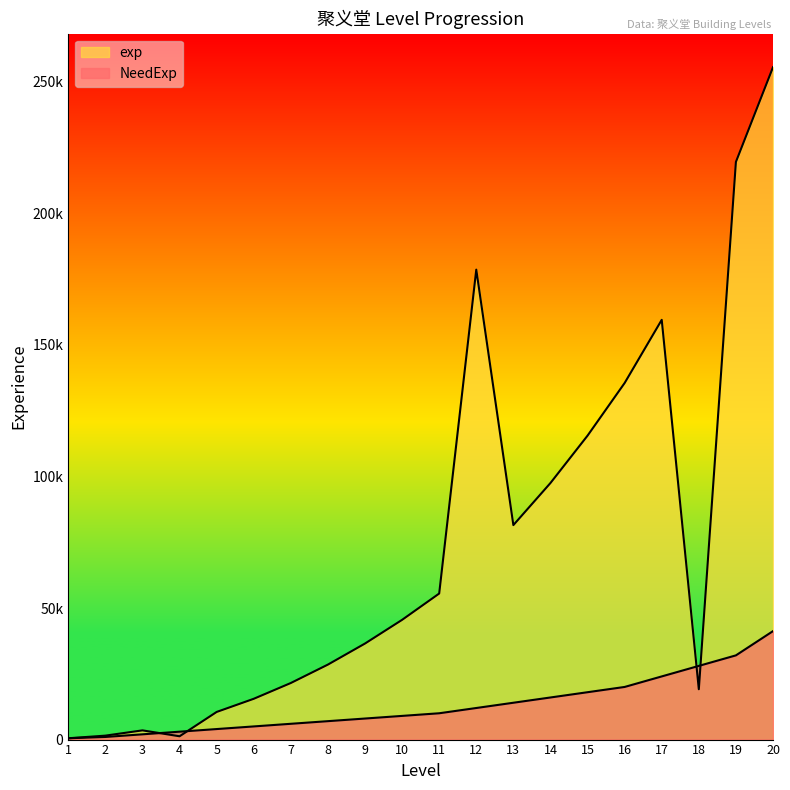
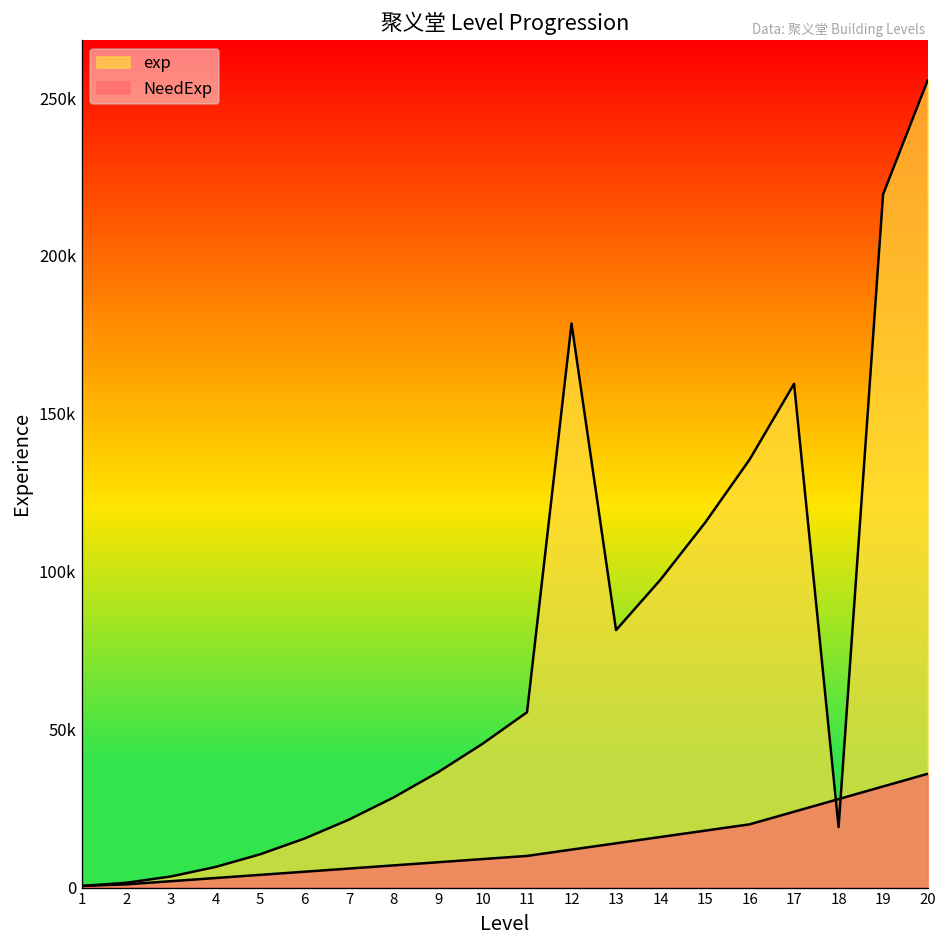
  {
    "exp": {
      "3": 4000,
-     "4": 1000,
+     "4": 7000,
      "5": 11000,
      "6": 16000,
      "7": 22000,
      "8": 29000,
      "9": 37000,
      "10": 46000,
      "11": 56000,
      "12": 179000,
      "13": 82000,
      "14": 98000,
      "15": 116000,
      "16": 136000,
      "17": 160000,
      "18": 19000,
      "19": 220000,
      "20": 256000
    },
    "NeedExp": {
      "3": 2000,
      "4": 3000,
      "5": 4000,
      "6": 5000,
      "7": 6000,
      "8": 7000,
      "9": 8000,
      "10": 9000,
      "11": 10000,
      "12": 12000,
      "13": 14000,
      "14": 16000,
      "15": 18000,
      "16": 20000,
      "17": 24000,
      "18": 28000,
      "19": 32000,
-     "20": 41000
+     "20": 36000
    }
  }
